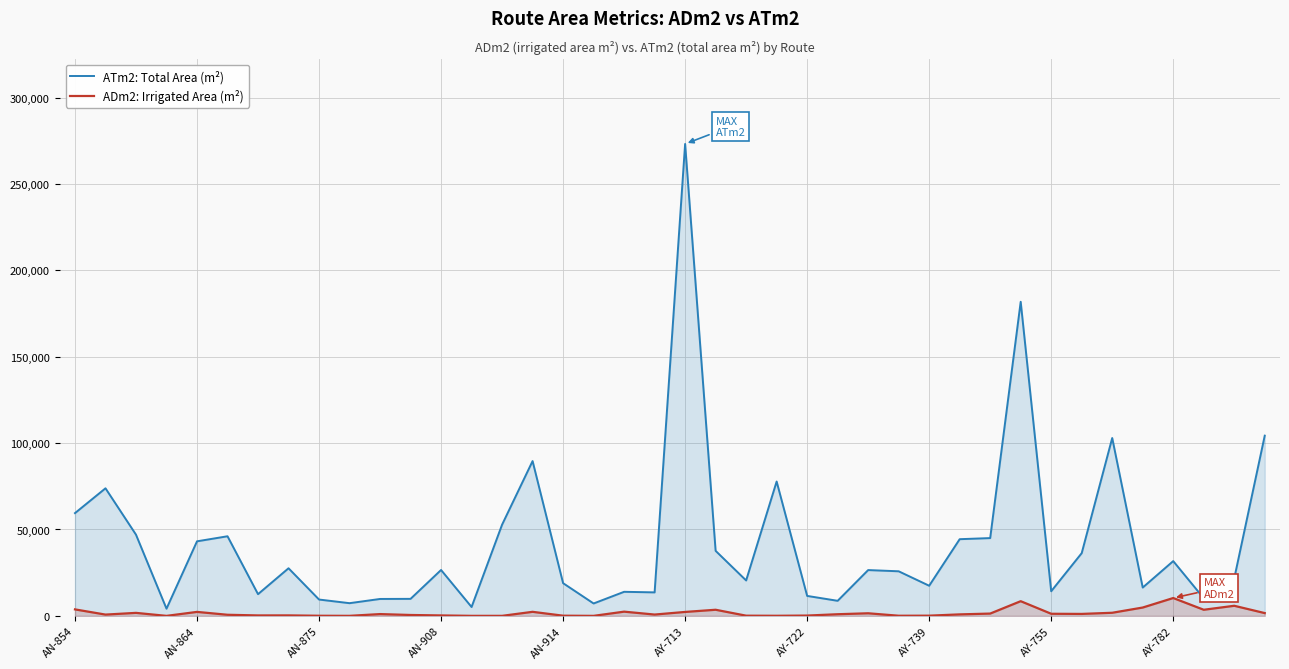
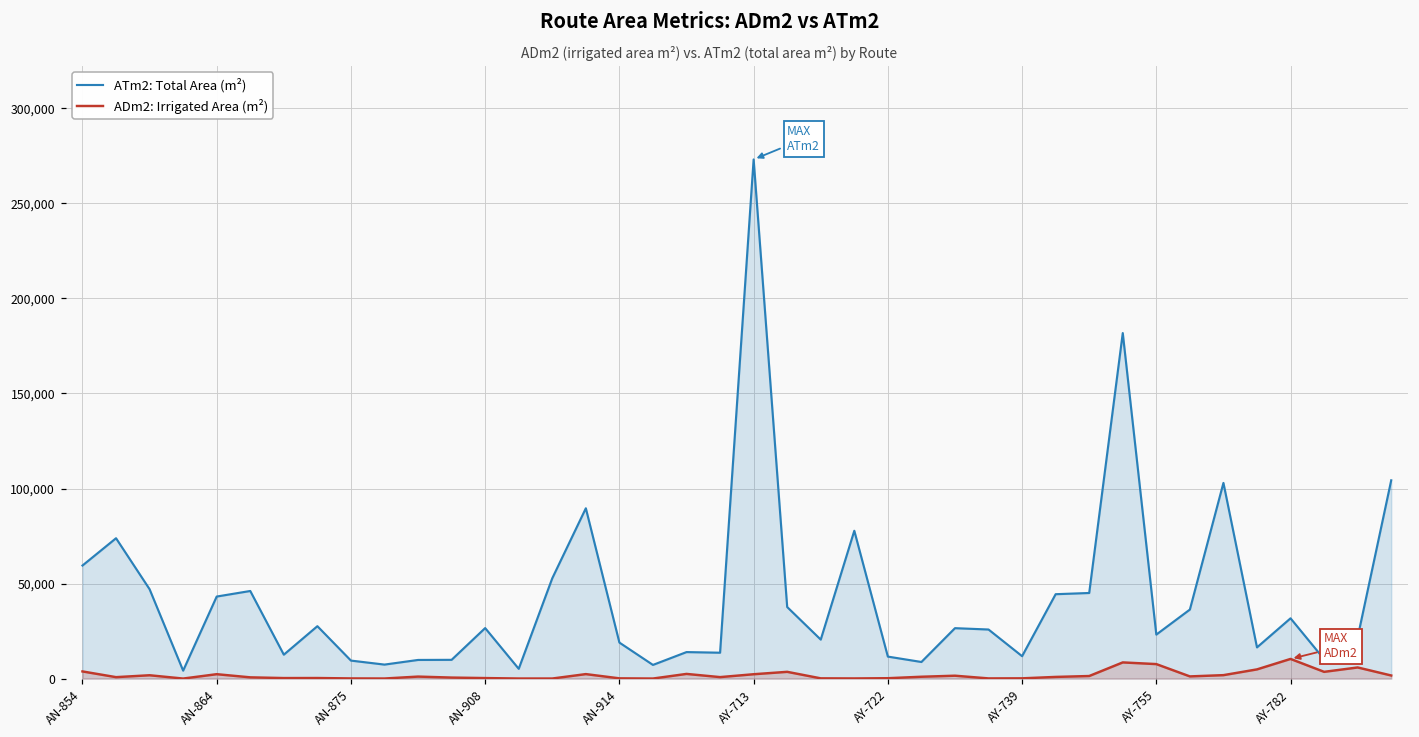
  {
    "ATm2: Total Area (m²)": {
      "AN-854": "59,000",
      "AN-864": "43,000",
      "AN-875": "9,000",
      "AN-908": "27,000",
      "AN-914": "19,000",
      "AY-713": "273,000",
      "AY-722": "12,000",
-     "AY-739": "17,000",
-     "AY-755": "14,000",
+     "AY-739": "12,000",
+     "AY-755": "23,000",
      "AY-782": "32,000"
    },
    "ADm2: Irrigated Area (m²)": {
      "AN-854": "4,000",
      "AN-864": "2,000",
      "AN-875": "0",
      "AN-908": "0",
      "AN-914": "0",
      "AY-713": "2,000",
      "AY-722": "0",
      "AY-739": "0",
-     "AY-755": "1,000",
+     "AY-755": "8,000",
      "AY-782": "10,000"
    }
  }
